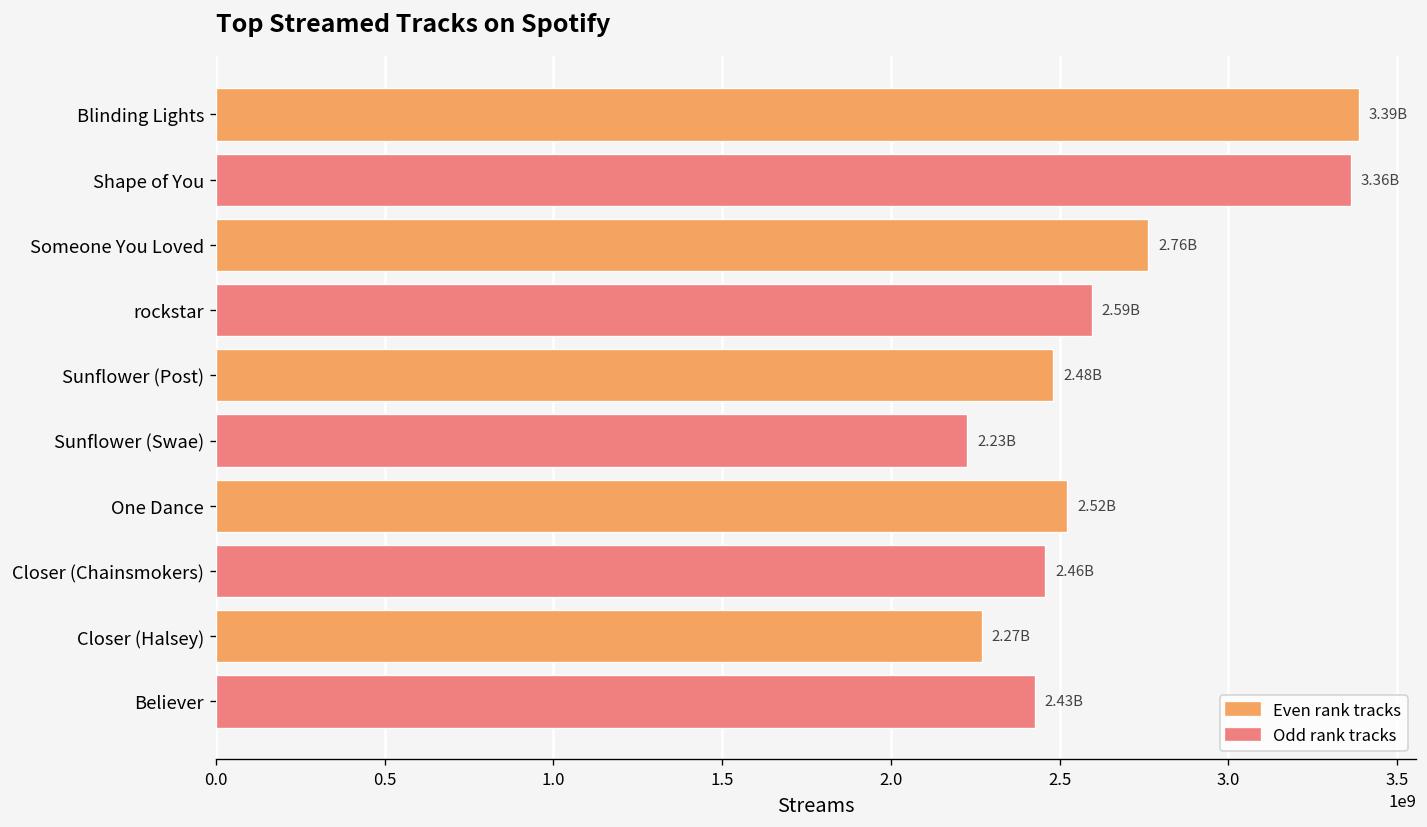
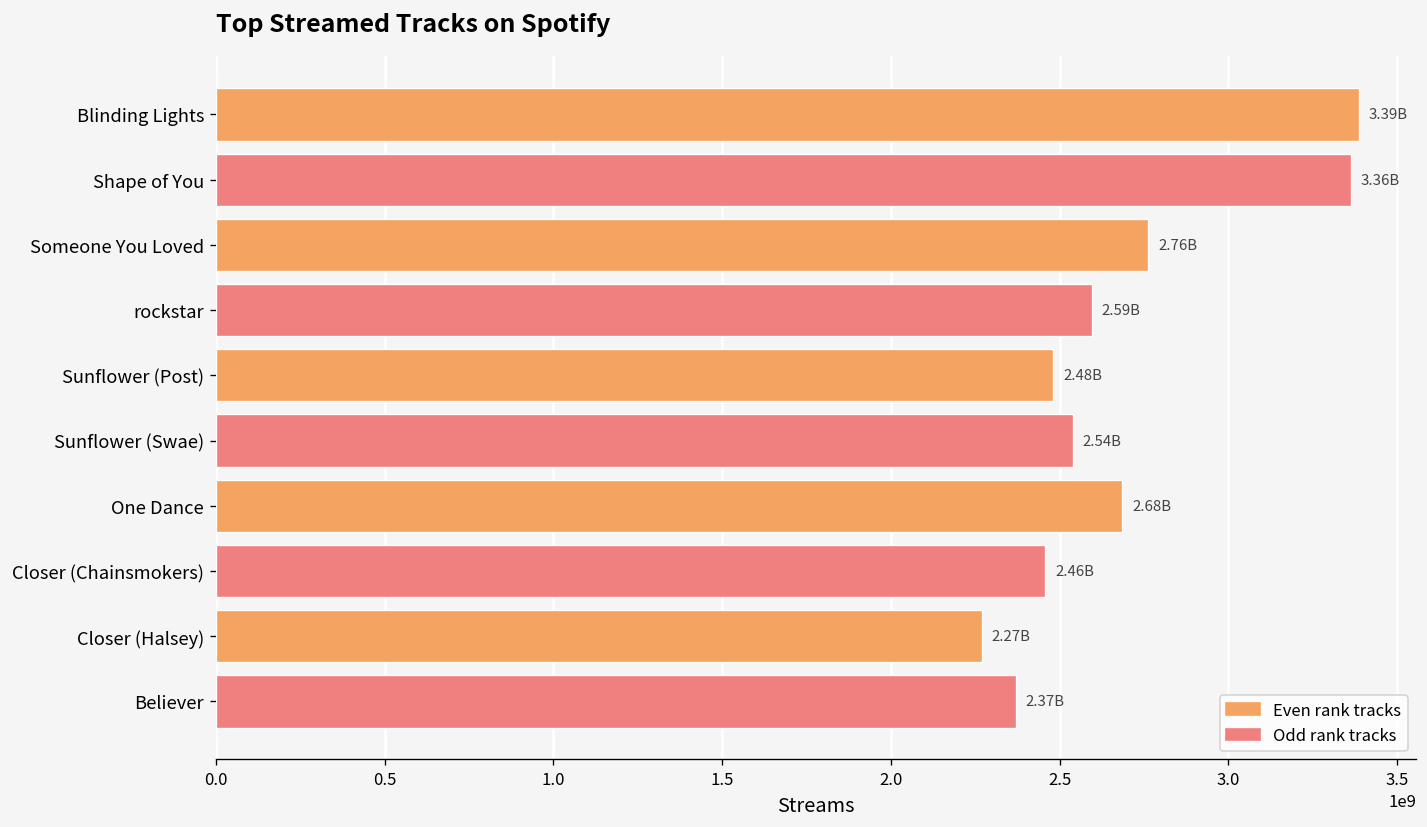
  {
    "Blinding Lights": "3.39B",
    "Shape of You": "3.36B",
    "Someone You Loved": "2.76B",
    "rockstar": "2.59B",
    "Sunflower (Post)": "2.48B",
-   "Sunflower (Swae)": "2.23B",
-   "One Dance": "2.52B",
+   "Sunflower (Swae)": "2.54B",
+   "One Dance": "2.68B",
    "Closer (Chainsmokers)": "2.46B",
    "Closer (Halsey)": "2.27B",
-   "Believer": "2.43B"
+   "Believer": "2.37B"
  }
